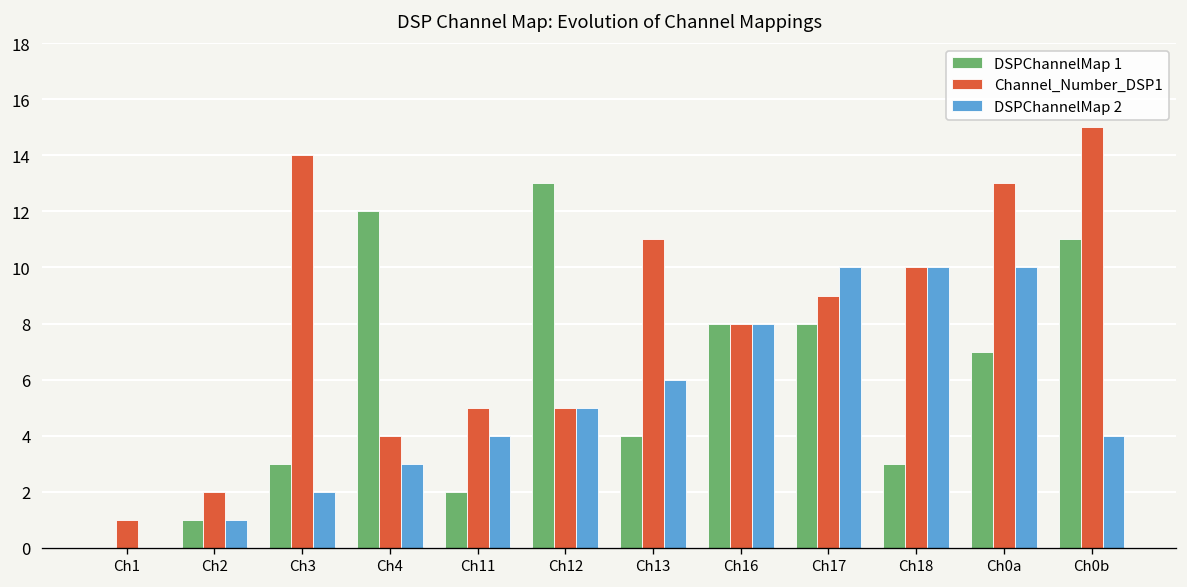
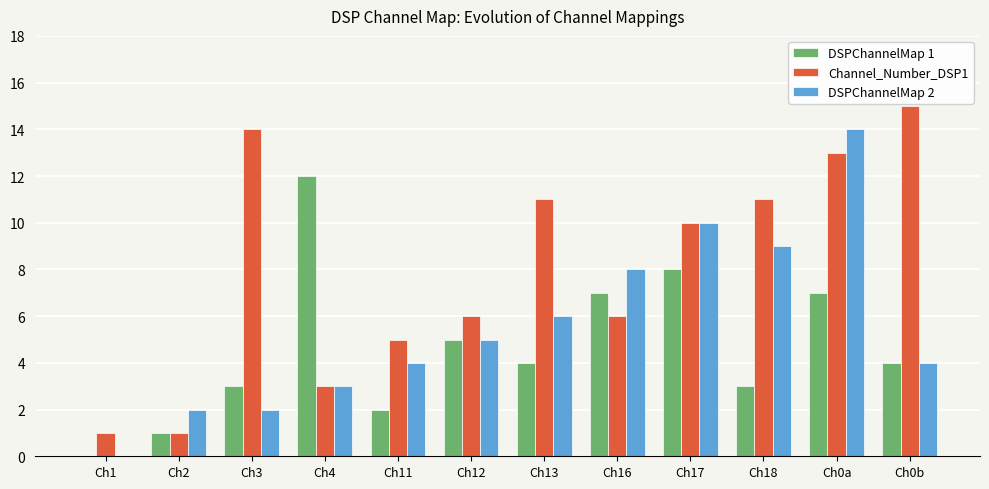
  {
    "DSPChannelMap 1": {
      "Ch1": 0,
      "Ch2": 1,
      "Ch3": 3,
      "Ch4": 12,
      "Ch11": 2,
-     "Ch12": 13,
+     "Ch12": 5,
      "Ch13": 4,
-     "Ch16": 8,
+     "Ch16": 7,
      "Ch17": 8,
      "Ch18": 3,
      "Ch0a": 7,
-     "Ch0b": 11
+     "Ch0b": 4
    },
    "Channel_Number_DSP1": {
      "Ch1": 1,
-     "Ch2": 2,
+     "Ch2": 1,
      "Ch3": 14,
-     "Ch4": 4,
+     "Ch4": 3,
      "Ch11": 5,
-     "Ch12": 5,
+     "Ch12": 6,
      "Ch13": 11,
-     "Ch16": 8,
-     "Ch17": 9,
-     "Ch18": 10,
+     "Ch16": 6,
+     "Ch17": 10,
+     "Ch18": 11,
      "Ch0a": 13,
      "Ch0b": 15
    },
    "DSPChannelMap 2": {
      "Ch1": 0,
-     "Ch2": 1,
+     "Ch2": 2,
      "Ch3": 2,
      "Ch4": 3,
      "Ch11": 4,
      "Ch12": 5,
      "Ch13": 6,
      "Ch16": 8,
      "Ch17": 10,
-     "Ch18": 10,
-     "Ch0a": 10,
+     "Ch18": 9,
+     "Ch0a": 14,
      "Ch0b": 4
    }
  }
